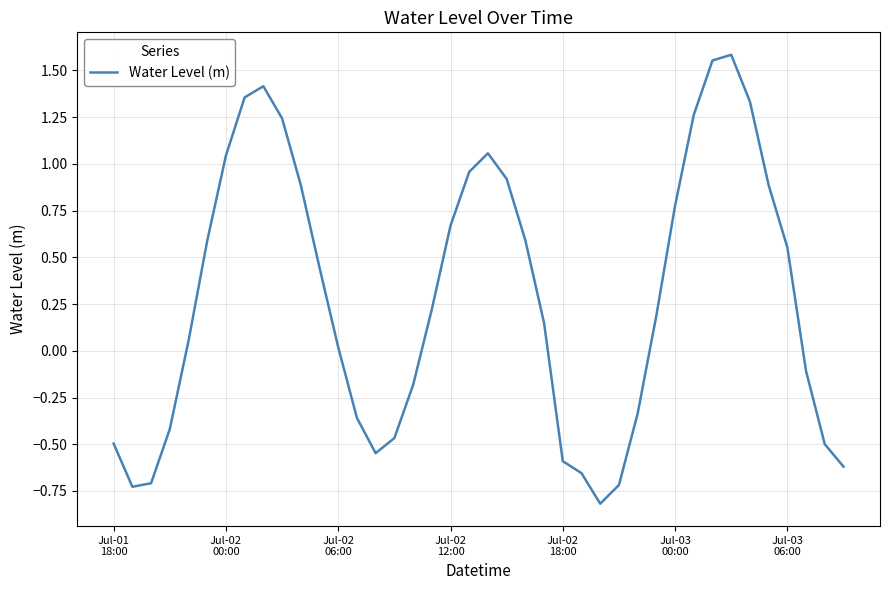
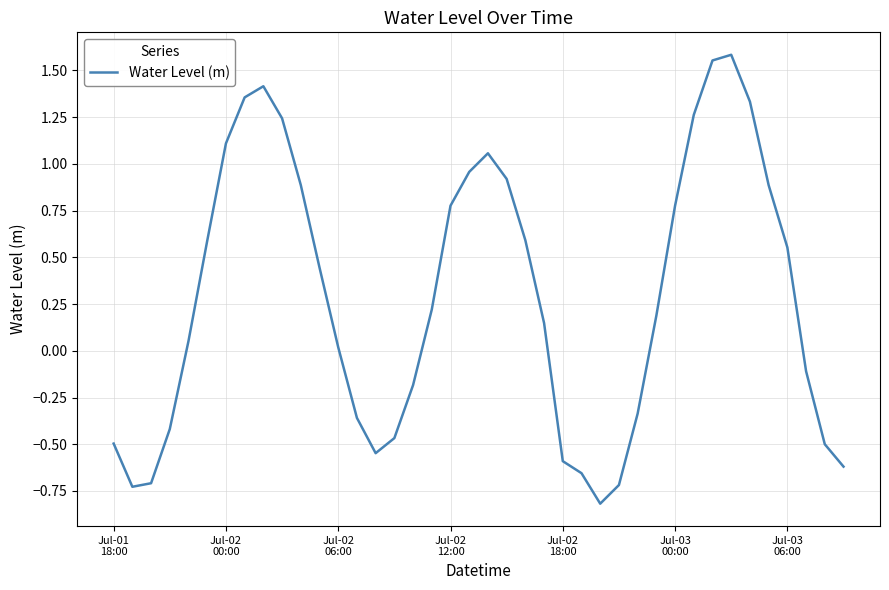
  {
    "Jul-01 18:00": -0.50,
-   "Jul-02 00:00": 1.04,
+   "Jul-02 00:00": 1.11,
    "Jul-02 06:00": 0.02,
-   "Jul-02 12:00": 0.67,
+   "Jul-02 12:00": 0.78,
    "Jul-02 18:00": -0.59,
    "Jul-03 00:00": 0.78,
    "Jul-03 06:00": 0.55
  }
